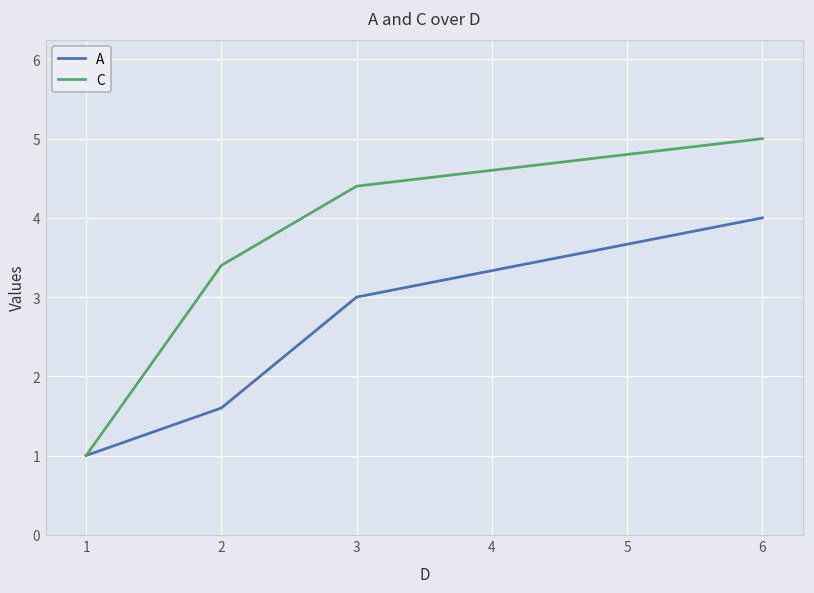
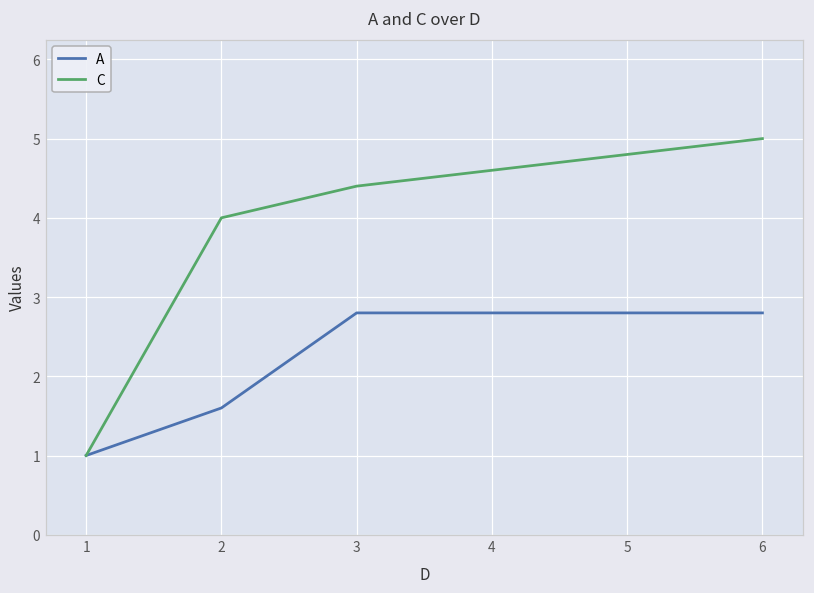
  {
    "A": {
      "2": 1.6,
-     "3": 3.0,
-     "6": 4.0
+     "3": 2.8,
+     "6": 2.8
    },
    "C": {
-     "2": 3.4,
+     "2": 4.0,
      "3": 4.4,
      "6": 5.0
    }
  }
